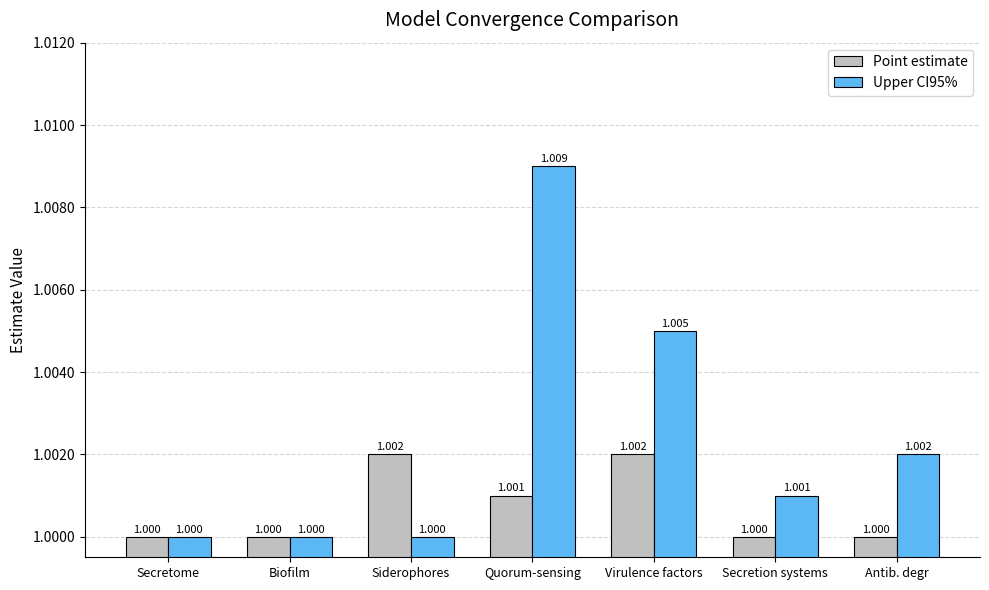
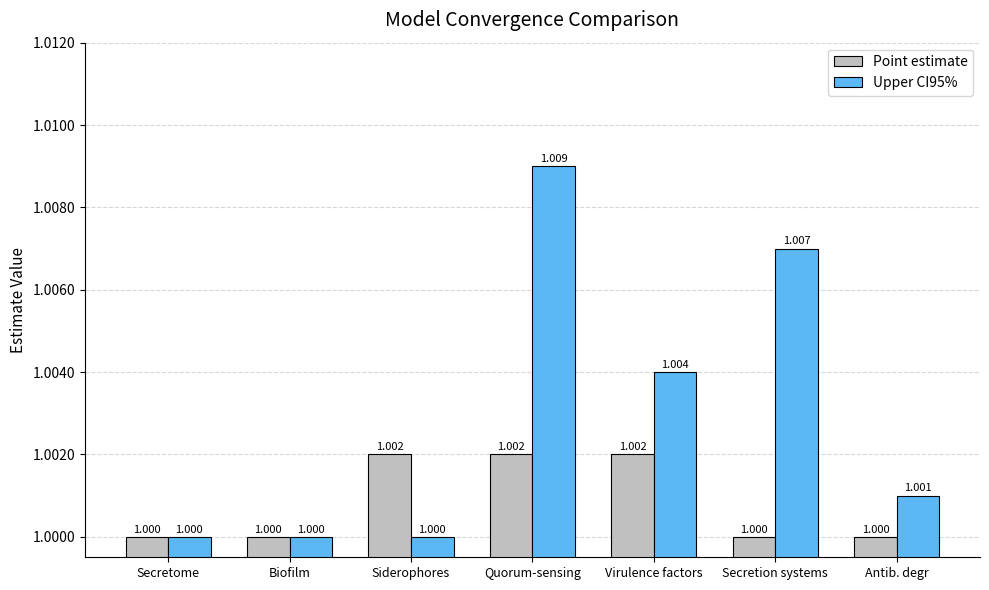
  {
    "Point estimate": {
      "Secretome": 1.000,
      "Biofilm": 1.000,
      "Siderophores": 1.002,
-     "Quorum-sensing": 1.001,
+     "Quorum-sensing": 1.002,
      "Virulence factors": 1.002,
      "Secretion systems": 1.000,
      "Antib. degr": 1.000
    },
    "Upper CI95%": {
      "Secretome": 1.000,
      "Biofilm": 1.000,
      "Siderophores": 1.000,
      "Quorum-sensing": 1.009,
-     "Virulence factors": 1.005,
-     "Secretion systems": 1.001,
-     "Antib. degr": 1.002
+     "Virulence factors": 1.004,
+     "Secretion systems": 1.007,
+     "Antib. degr": 1.001
    }
  }
